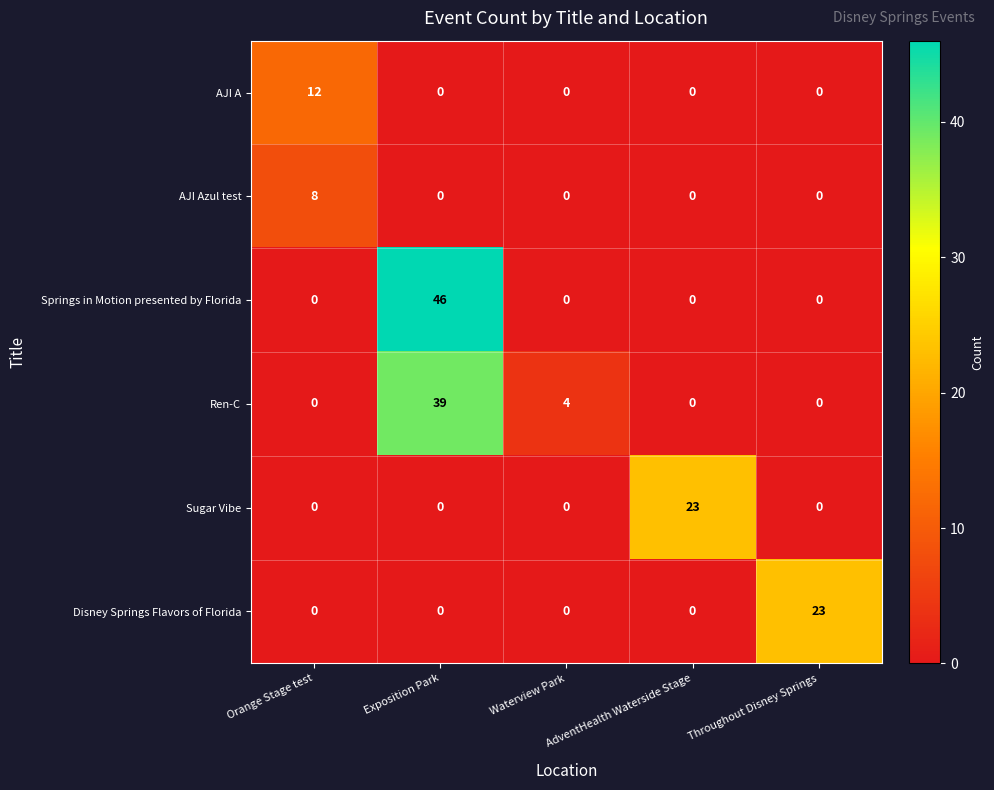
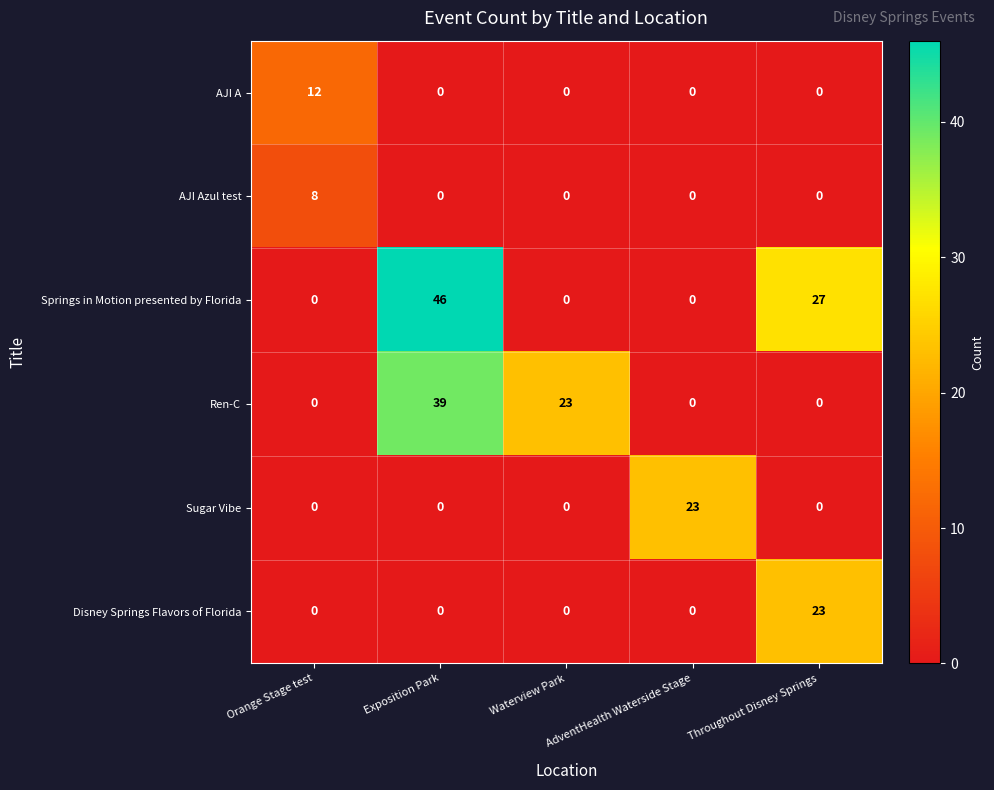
  {
    "AJI A": {
      "Orange Stage test": 12,
      "Exposition Park": 0,
      "Waterview Park": 0,
      "AdventHealth Waterside Stage": 0,
      "Throughout Disney Springs": 0
    },
    "AJI Azul test": {
      "Orange Stage test": 8,
      "Exposition Park": 0,
      "Waterview Park": 0,
      "AdventHealth Waterside Stage": 0,
      "Throughout Disney Springs": 0
    },
    "Springs in Motion presented by Florida": {
      "Orange Stage test": 0,
      "Exposition Park": 46,
      "Waterview Park": 0,
      "AdventHealth Waterside Stage": 0,
-     "Throughout Disney Springs": 0
+     "Throughout Disney Springs": 27
    },
    "Ren-C": {
      "Orange Stage test": 0,
      "Exposition Park": 39,
-     "Waterview Park": 4,
+     "Waterview Park": 23,
      "AdventHealth Waterside Stage": 0,
      "Throughout Disney Springs": 0
    },
    "Sugar Vibe": {
      "Orange Stage test": 0,
      "Exposition Park": 0,
      "Waterview Park": 0,
      "AdventHealth Waterside Stage": 23,
      "Throughout Disney Springs": 0
    },
    "Disney Springs Flavors of Florida": {
      "Orange Stage test": 0,
      "Exposition Park": 0,
      "Waterview Park": 0,
      "AdventHealth Waterside Stage": 0,
      "Throughout Disney Springs": 23
    }
  }
